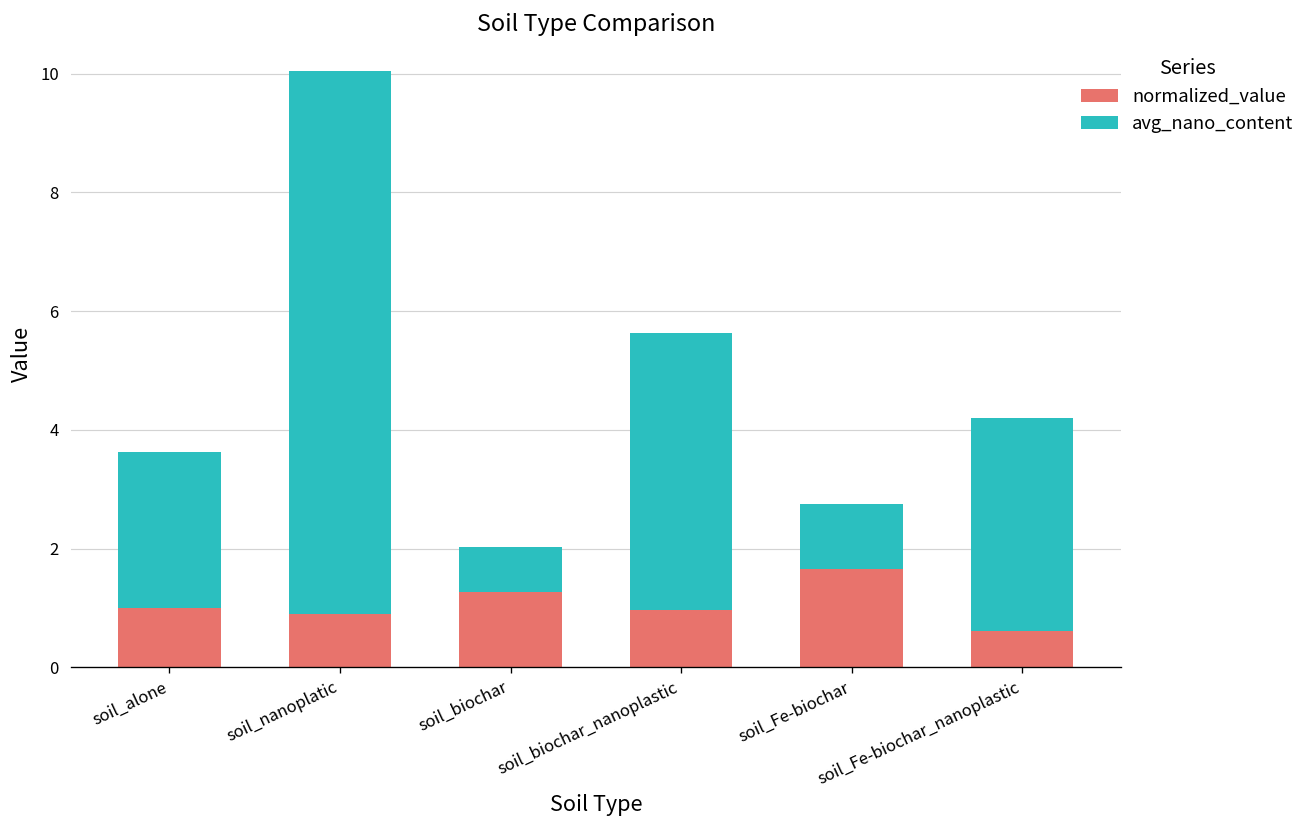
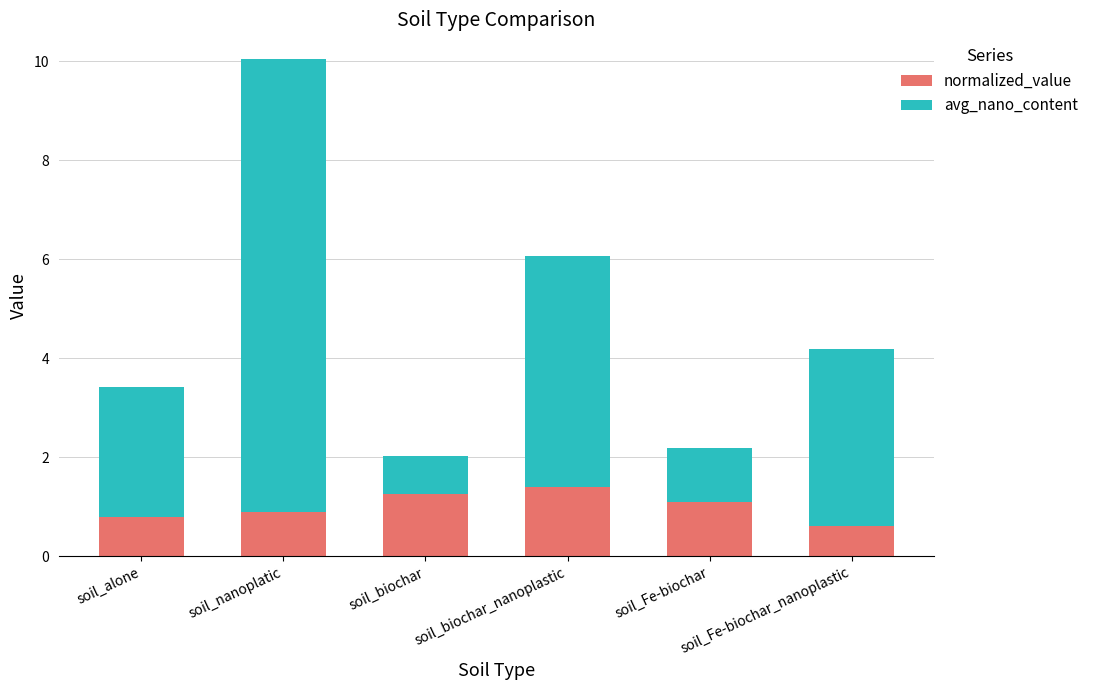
  {
    "normalized_value": {
-     "soil_alone": 1.0,
+     "soil_alone": 0.8,
      "soil_nanoplatic": 0.9,
      "soil_biochar": 1.3,
-     "soil_biochar_nanoplastic": 1.0,
-     "soil_Fe-biochar": 1.7,
+     "soil_biochar_nanoplastic": 1.4,
+     "soil_Fe-biochar": 1.1,
      "soil_Fe-biochar_nanoplastic": 0.6
    },
    "avg_nano_content": {
      "soil_alone": 2.6,
      "soil_nanoplatic": 9.2,
      "soil_biochar": 0.8,
      "soil_biochar_nanoplastic": 4.7,
      "soil_Fe-biochar": 1.1,
      "soil_Fe-biochar_nanoplastic": 3.6
    }
  }
